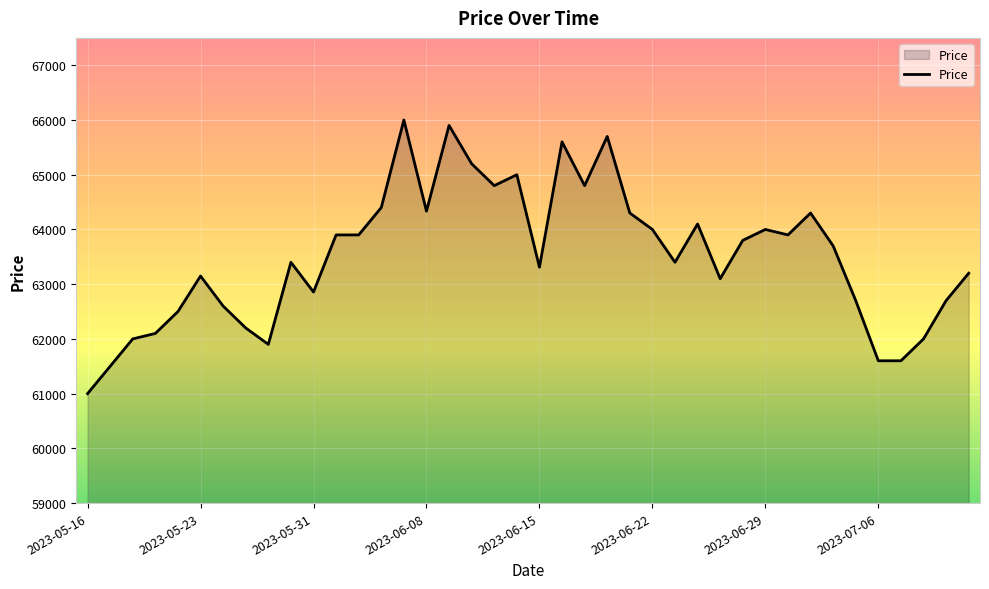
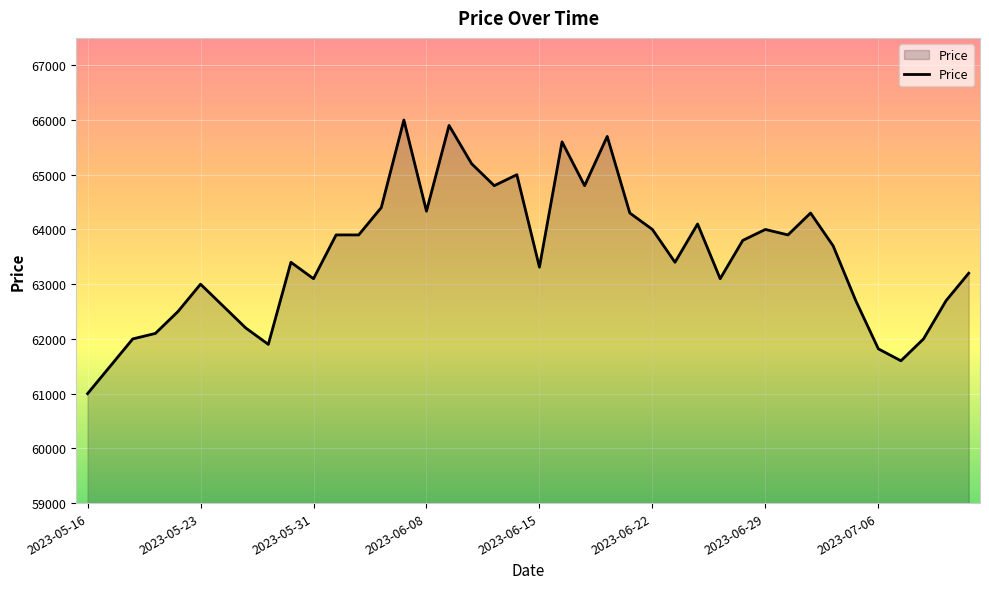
  {
    "2023-05-16": 61000,
-   "2023-05-23": 63100,
-   "2023-05-31": 62900,
+   "2023-05-23": 63000,
+   "2023-05-31": 63100,
    "2023-06-08": 64300,
    "2023-06-15": 63300,
    "2023-06-22": 64000,
    "2023-06-29": 64000,
-   "2023-07-06": 61600
+   "2023-07-06": 61800
  }
